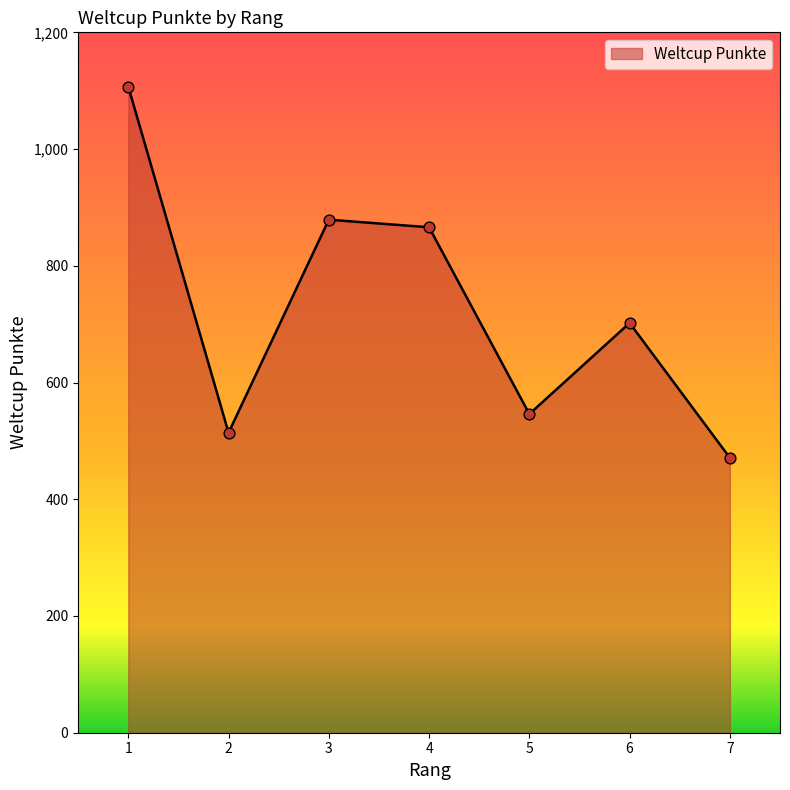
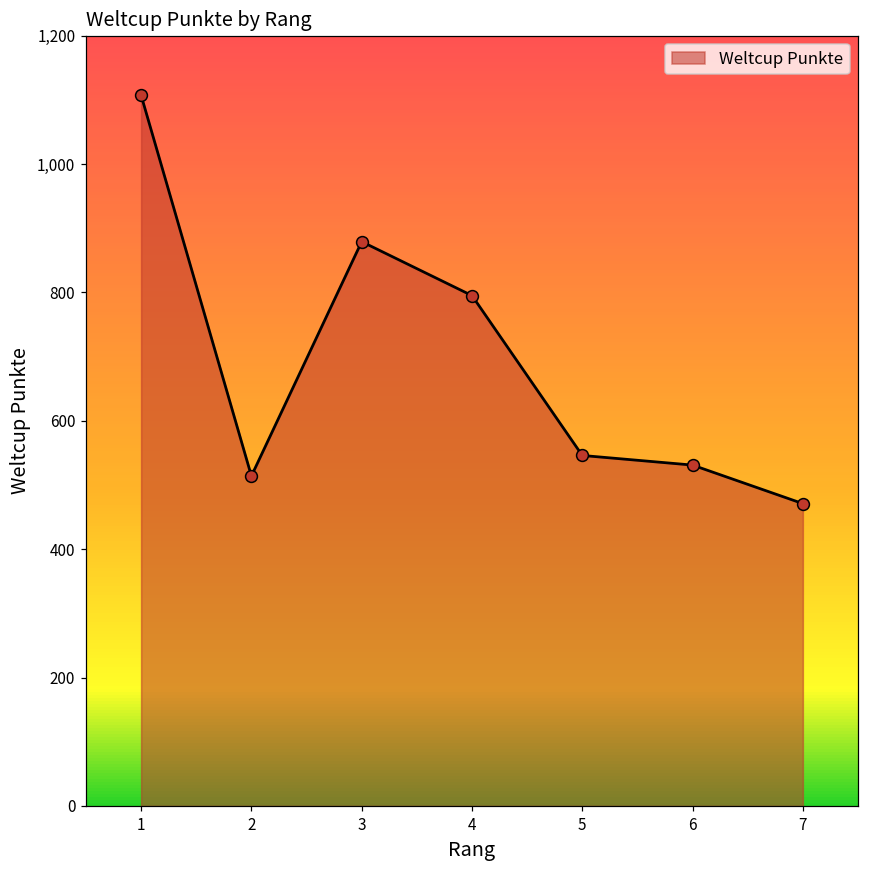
  {
    "1": "1,110",
    "2": "510",
    "3": "880",
-   "4": "870",
+   "4": "800",
    "5": "550",
-   "6": "700",
+   "6": "530",
    "7": "470"
  }
